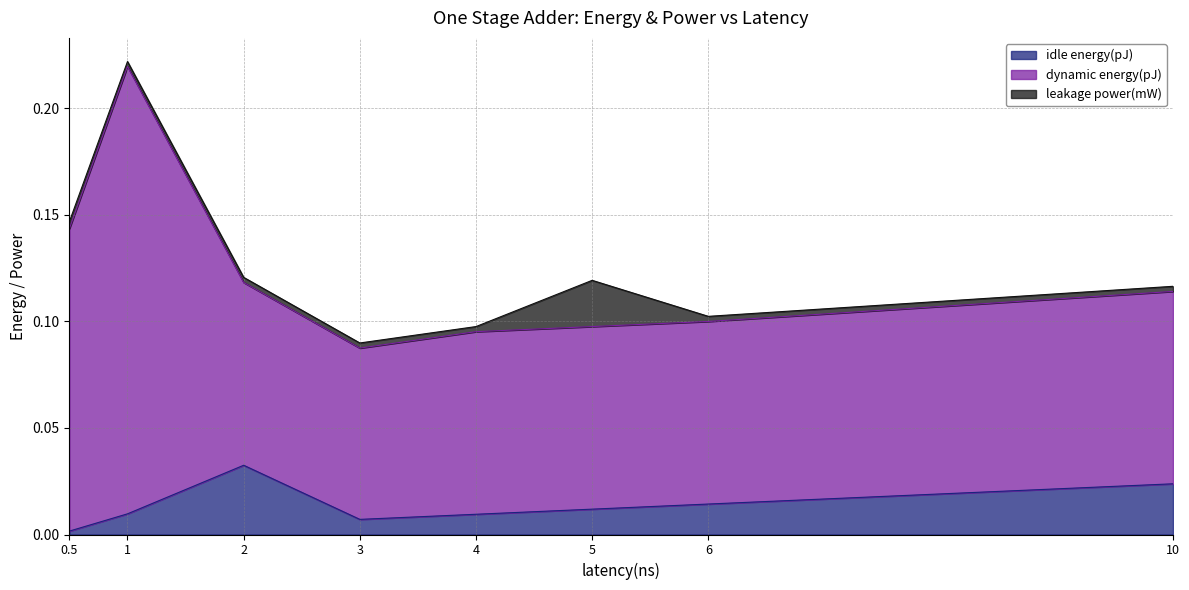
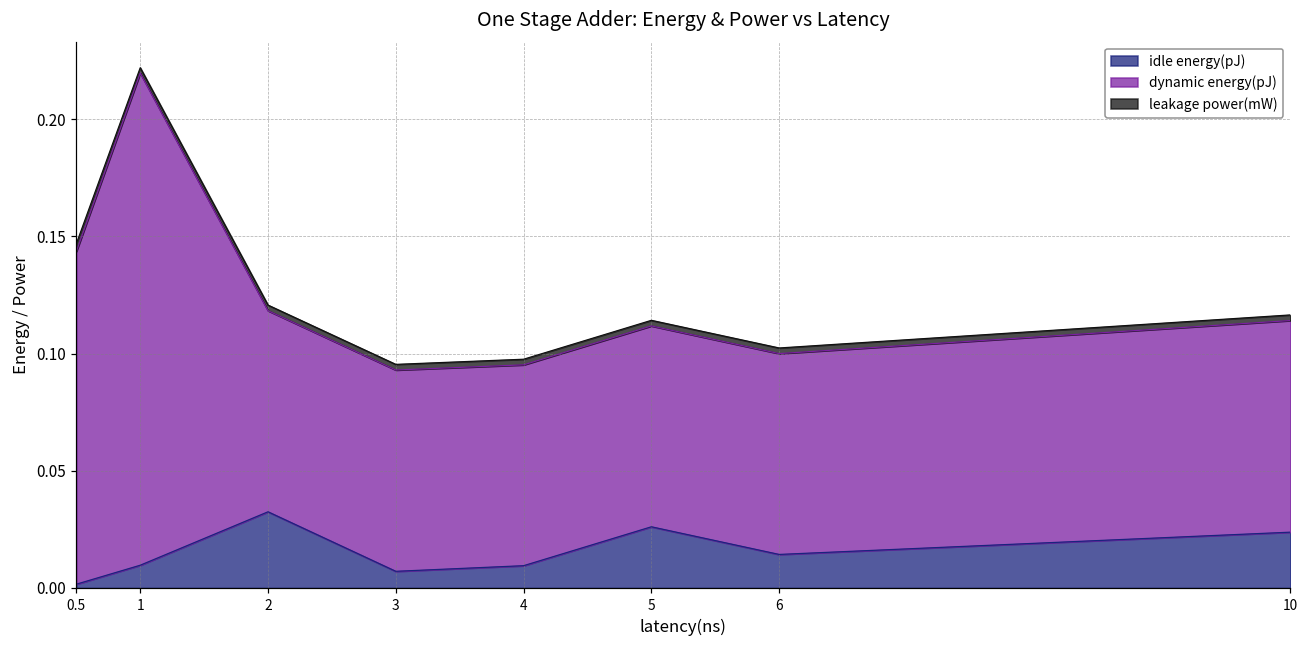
  {
    "idle energy(pJ)": {
      "0.5": 0.002,
      "1": 0.010,
      "2": 0.033,
      "3": 0.007,
      "4": 0.010,
-     "5": 0.012,
+     "5": 0.026,
      "6": 0.014,
      "10": 0.024
    },
    "dynamic energy(pJ)": {
      "0.5": 0.142,
      "1": 0.210,
      "2": 0.086,
-     "3": 0.080,
+     "3": 0.086,
      "4": 0.086,
      "5": 0.086,
      "6": 0.086,
      "10": 0.090
    },
    "leakage power(mW)": {
      "0.5": 0.003,
      "1": 0.002,
      "2": 0.002,
      "3": 0.002,
      "4": 0.002,
-     "5": 0.022,
+     "5": 0.002,
      "6": 0.002,
      "10": 0.002
    }
  }
